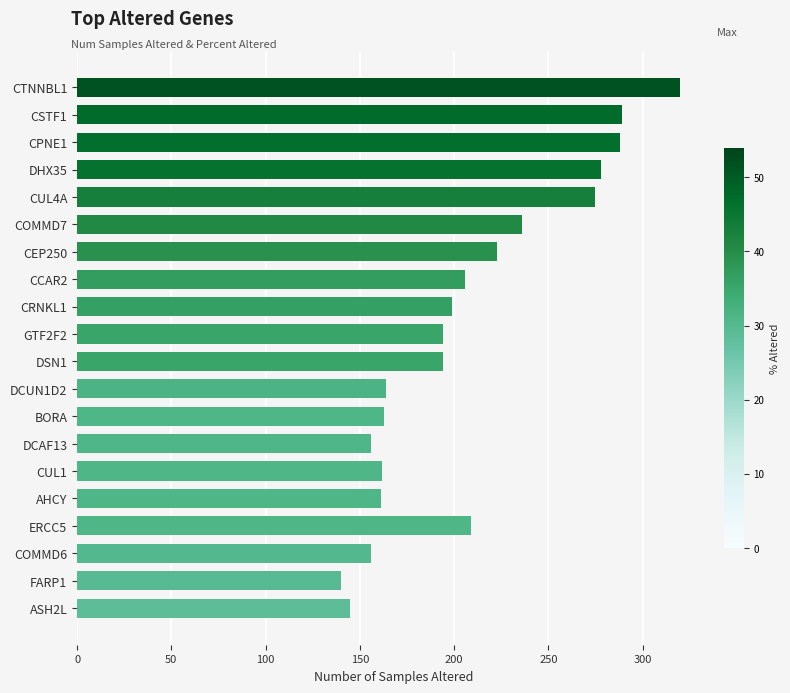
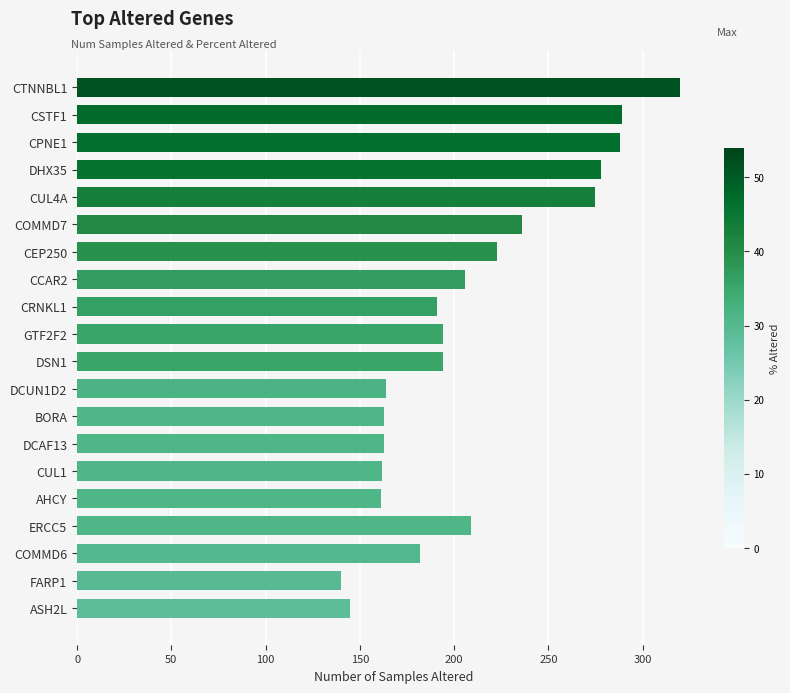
  {
    "CTNNBL1": 320,
    "CSTF1": 289,
    "CPNE1": 288,
    "DHX35": 278,
    "CUL4A": 275,
    "COMMD7": 236,
    "CEP250": 223,
    "CCAR2": 206,
-   "CRNKL1": 199,
+   "CRNKL1": 191,
    "GTF2F2": 194,
    "DSN1": 194,
    "DCUN1D2": 164,
    "BORA": 163,
-   "DCAF13": 156,
+   "DCAF13": 163,
    "CUL1": 162,
    "AHCY": 161,
    "ERCC5": 209,
-   "COMMD6": 156,
+   "COMMD6": 182,
    "FARP1": 140,
    "ASH2L": 145
  }
